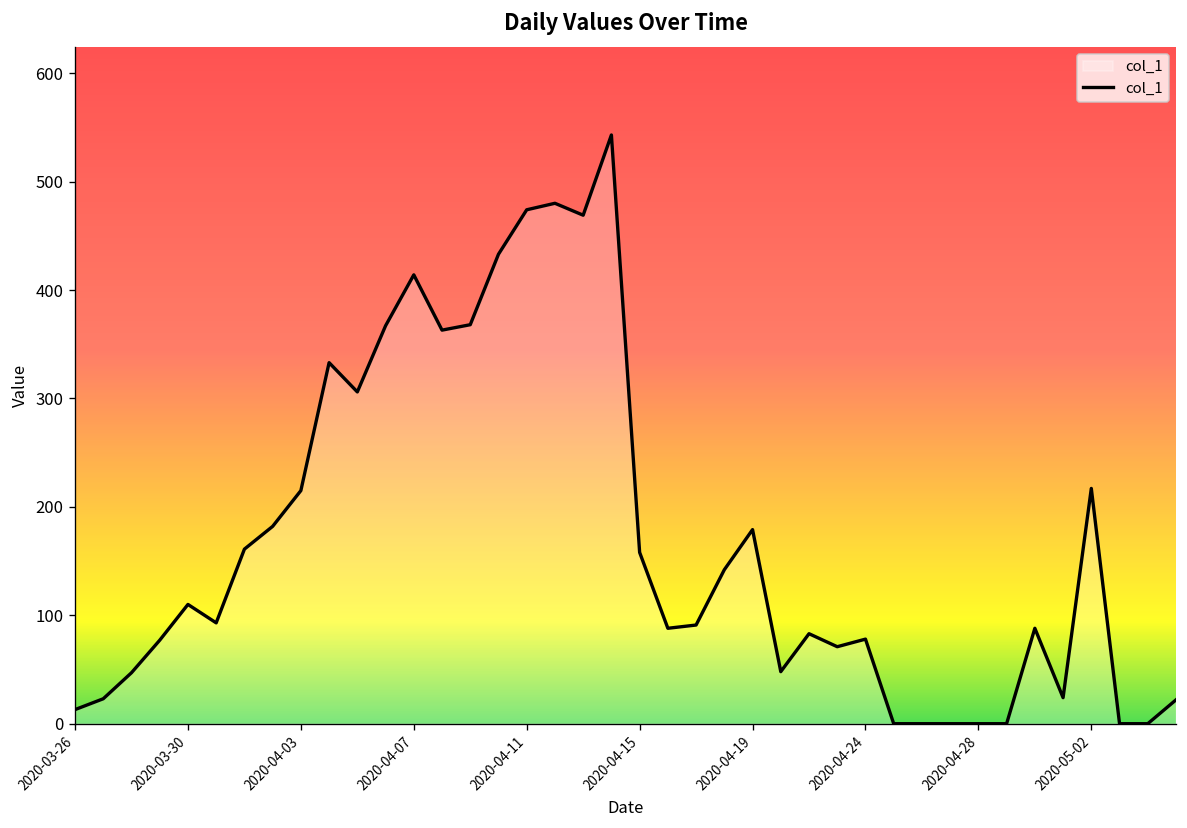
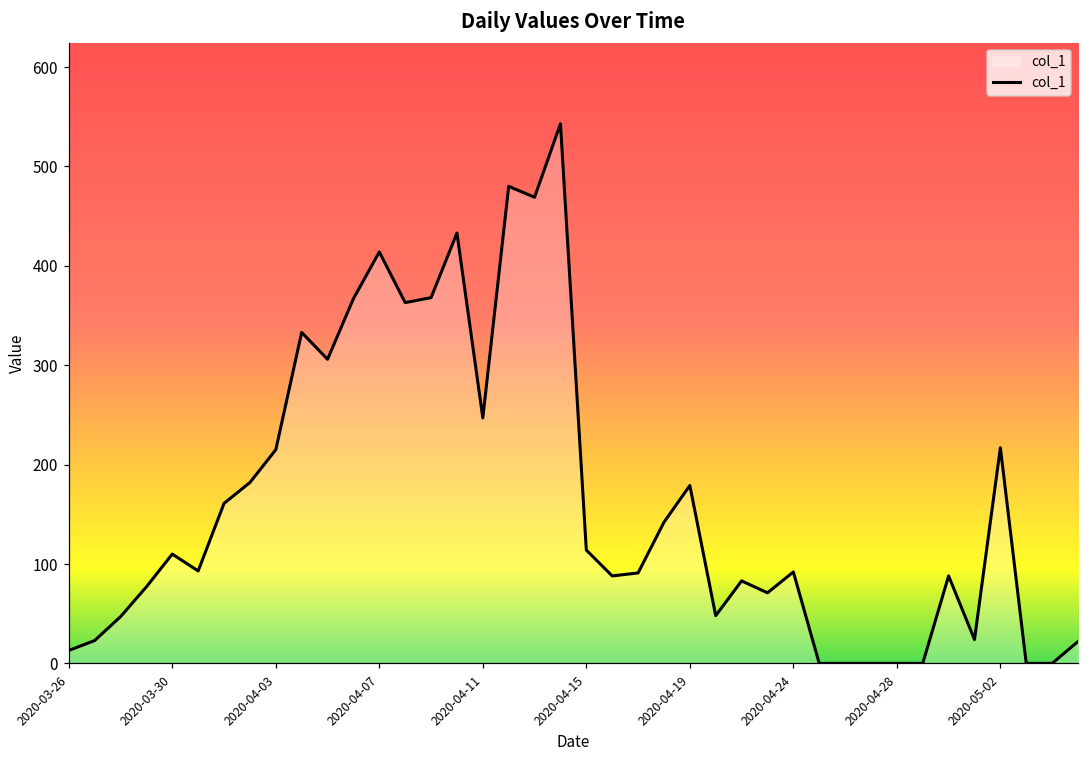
  {
    "2020-03-26": 10,
    "2020-03-30": 110,
    "2020-04-03": 220,
    "2020-04-07": 410,
-   "2020-04-11": 470,
-   "2020-04-15": 160,
+   "2020-04-11": 250,
+   "2020-04-15": 110,
    "2020-04-19": 180,
-   "2020-04-24": 80,
+   "2020-04-24": 90,
    "2020-04-28": 0,
    "2020-05-02": 220
  }
